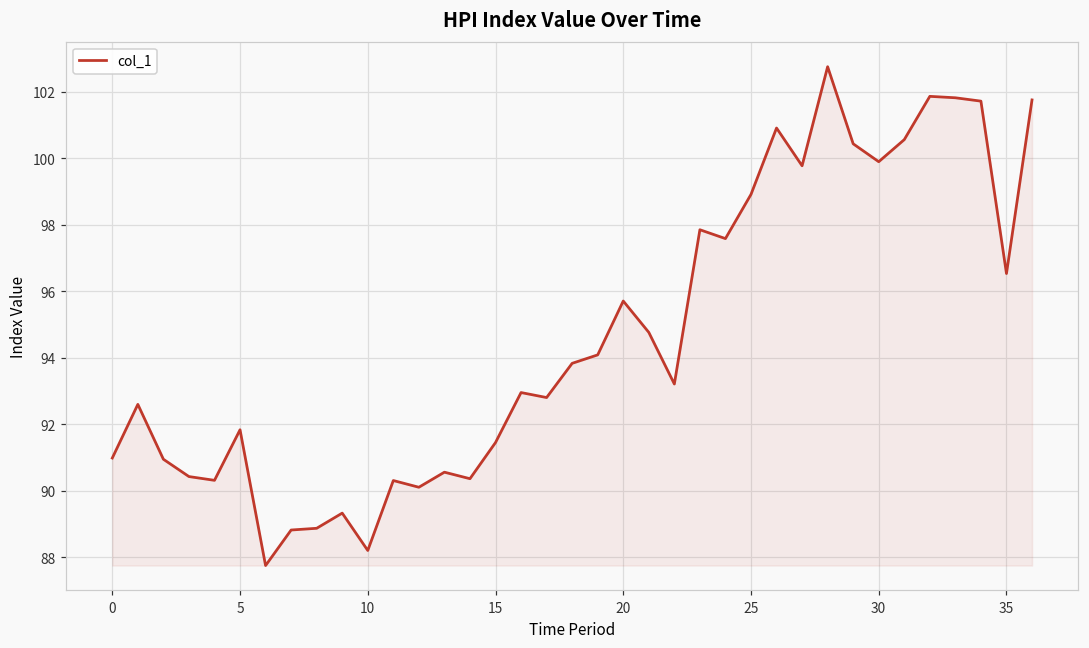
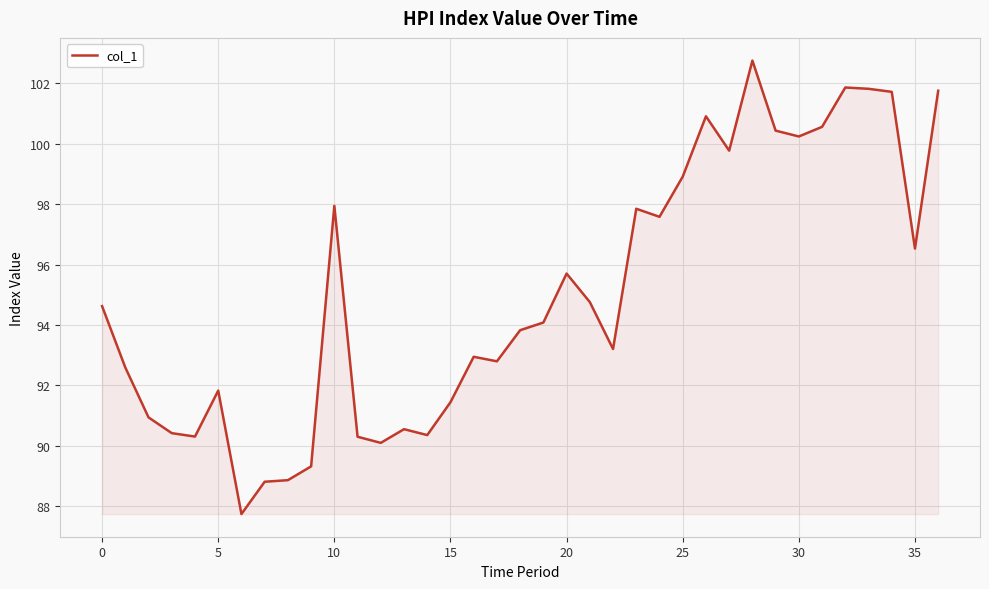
  {
-   "0": 91.0,
+   "0": 94.6,
    "5": 91.8,
-   "10": 88.2,
+   "10": 97.9,
    "15": 91.4,
    "20": 95.7,
    "25": 98.9,
-   "30": 99.9,
+   "30": 100.2,
    "35": 96.5
  }
